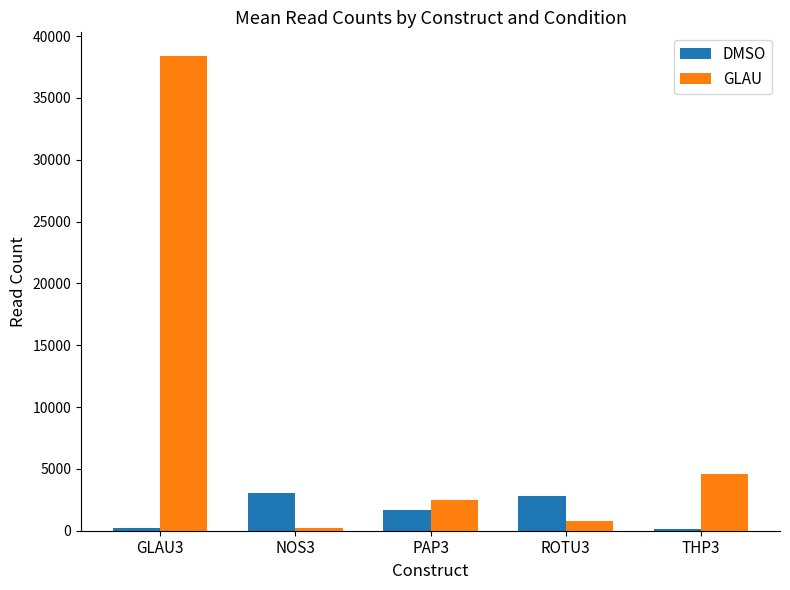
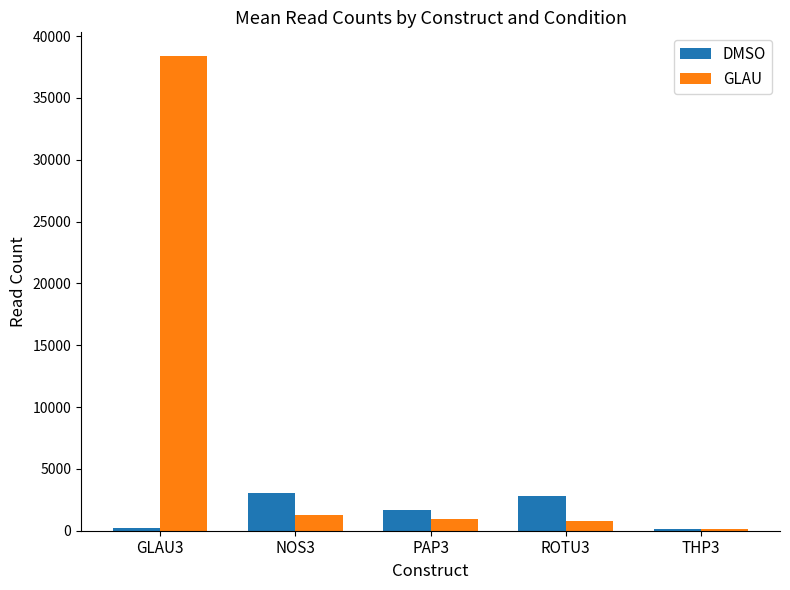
  {
    "DMSO": {
      "GLAU3": 200,
      "NOS3": 3000,
      "PAP3": 1700,
      "ROTU3": 2800
    },
    "GLAU": {
      "GLAU3": 38400,
-     "NOS3": 200,
-     "PAP3": 2500,
+     "NOS3": 1300,
+     "PAP3": 1000,
      "ROTU3": 800,
-     "THP3": 4600
+     "THP3": 200
    }
  }
